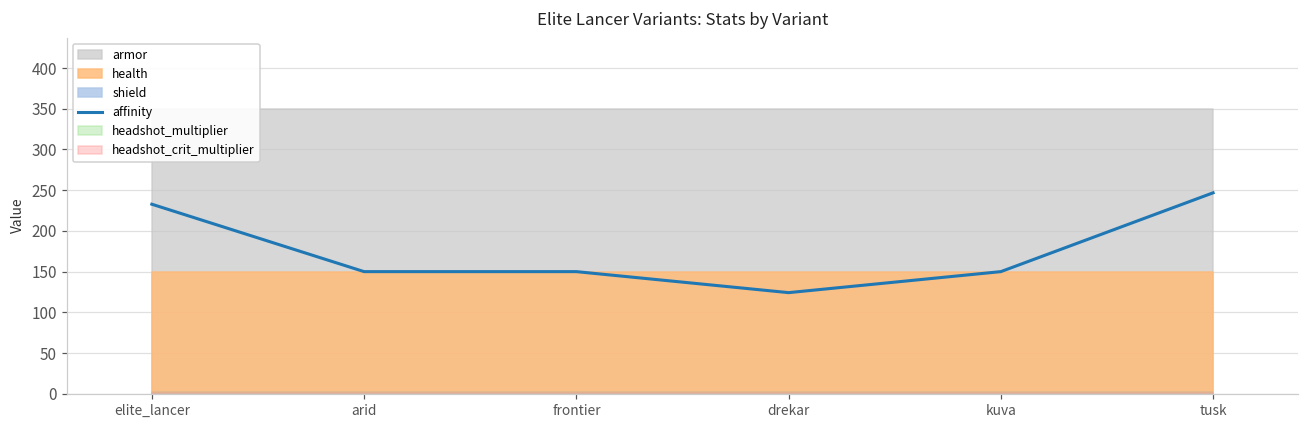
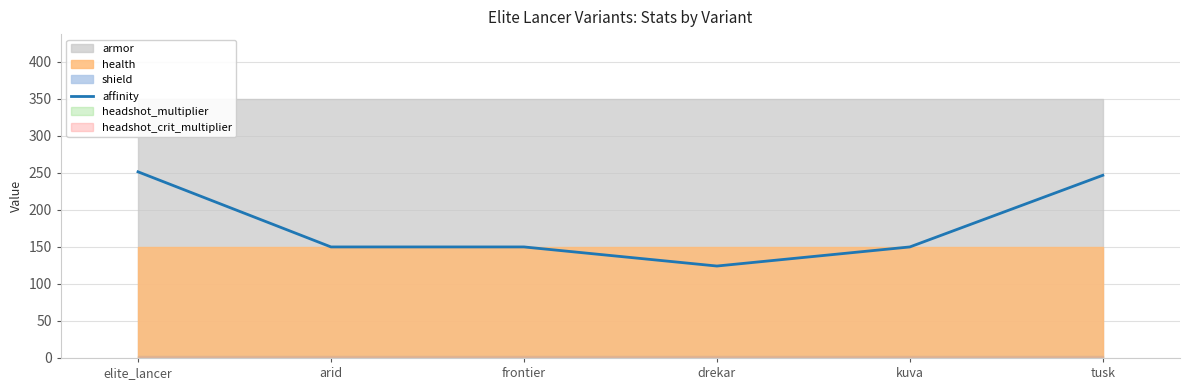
  {
    "affinity": {
-     "elite_lancer": 230,
+     "elite_lancer": 250,
      "drekar": 120,
      "tusk": 250
    }
  }
